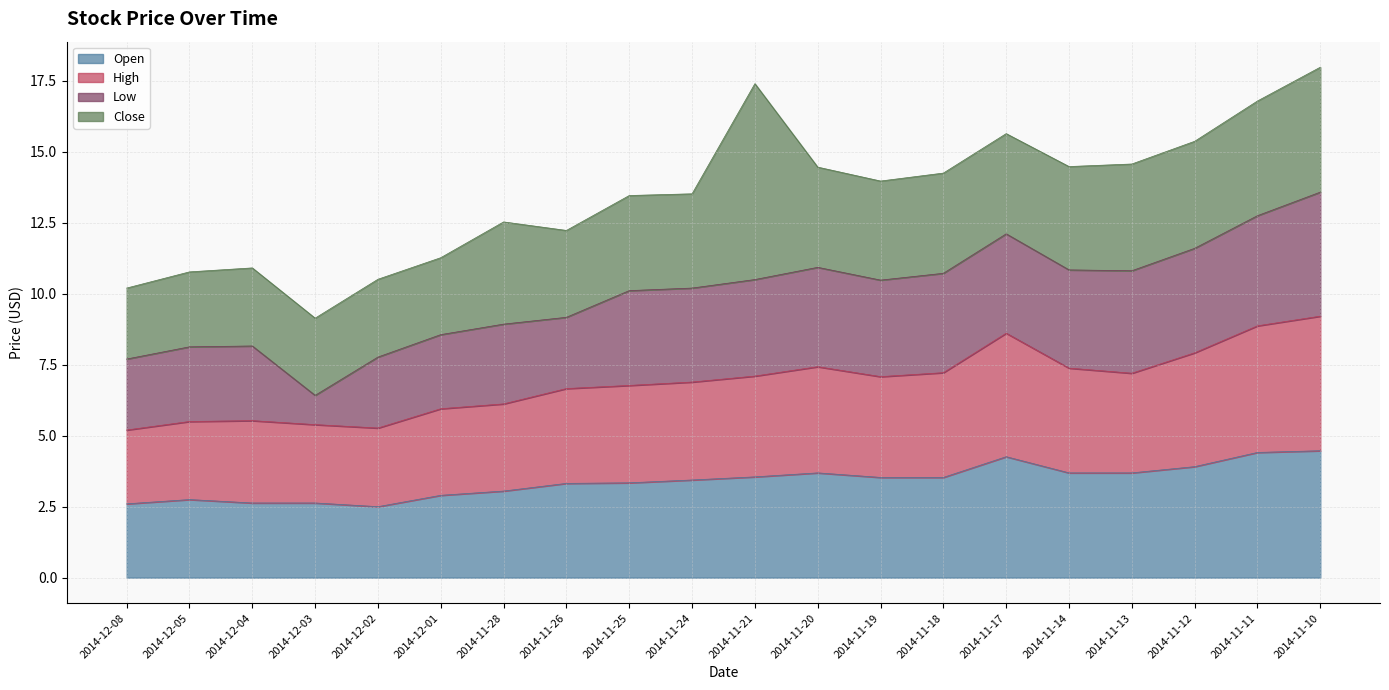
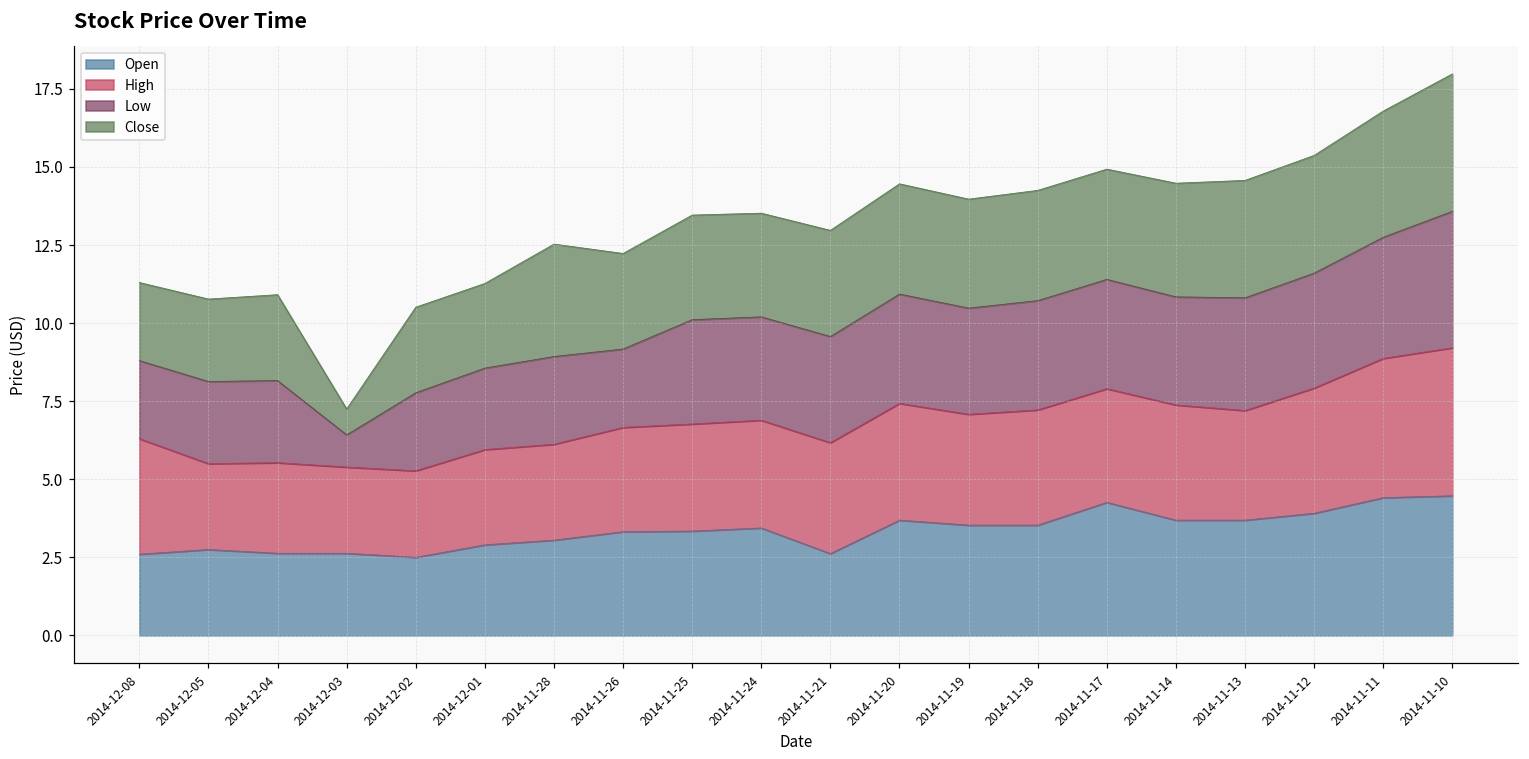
  {
    "Open": {
      "2014-12-08": 2.6,
      "2014-12-05": 2.8,
      "2014-12-04": 2.6,
      "2014-12-03": 2.6,
      "2014-12-02": 2.5,
      "2014-12-01": 2.9,
      "2014-11-28": 3.1,
      "2014-11-26": 3.3,
      "2014-11-25": 3.3,
      "2014-11-24": 3.4,
-     "2014-11-21": 3.6,
+     "2014-11-21": 2.6,
      "2014-11-20": 3.7,
      "2014-11-19": 3.5,
      "2014-11-18": 3.5,
      "2014-11-17": 4.3,
      "2014-11-14": 3.7,
      "2014-11-13": 3.7,
      "2014-11-12": 3.9,
      "2014-11-11": 4.4,
      "2014-11-10": 4.5
    },
    "High": {
-     "2014-12-08": 2.6,
+     "2014-12-08": 3.7,
      "2014-12-05": 2.8,
      "2014-12-04": 2.9,
      "2014-12-03": 2.8,
      "2014-12-02": 2.8,
      "2014-12-01": 3.0,
      "2014-11-28": 3.1,
      "2014-11-26": 3.3,
      "2014-11-25": 3.4,
      "2014-11-24": 3.5,
      "2014-11-21": 3.6,
      "2014-11-20": 3.7,
      "2014-11-19": 3.6,
      "2014-11-18": 3.7,
-     "2014-11-17": 4.4,
+     "2014-11-17": 3.6,
      "2014-11-14": 3.7,
      "2014-11-13": 3.5,
      "2014-11-12": 4.0,
      "2014-11-11": 4.5,
      "2014-11-10": 4.7
    },
    "Low": {
      "2014-12-08": 2.5,
      "2014-12-05": 2.6,
      "2014-12-04": 2.6,
      "2014-12-03": 1.0,
      "2014-12-02": 2.5,
      "2014-12-01": 2.6,
      "2014-11-28": 2.8,
      "2014-11-26": 2.5,
      "2014-11-25": 3.3,
      "2014-11-24": 3.3,
      "2014-11-21": 3.4,
      "2014-11-20": 3.5,
      "2014-11-19": 3.4,
      "2014-11-18": 3.5,
      "2014-11-17": 3.5,
      "2014-11-14": 3.5,
      "2014-11-13": 3.6,
      "2014-11-12": 3.7,
      "2014-11-11": 3.9,
      "2014-11-10": 4.4
    },
    "Close": {
      "2014-12-08": 2.5,
      "2014-12-05": 2.6,
      "2014-12-04": 2.8,
-     "2014-12-03": 2.7,
+     "2014-12-03": 0.8,
      "2014-12-02": 2.7,
      "2014-12-01": 2.7,
      "2014-11-28": 3.6,
      "2014-11-26": 3.1,
      "2014-11-25": 3.3,
      "2014-11-24": 3.3,
-     "2014-11-21": 6.9,
+     "2014-11-21": 3.4,
      "2014-11-20": 3.5,
      "2014-11-19": 3.5,
      "2014-11-18": 3.5,
      "2014-11-17": 3.5,
      "2014-11-14": 3.6,
      "2014-11-13": 3.8,
      "2014-11-12": 3.8,
      "2014-11-11": 4.0,
      "2014-11-10": 4.4
    }
  }
